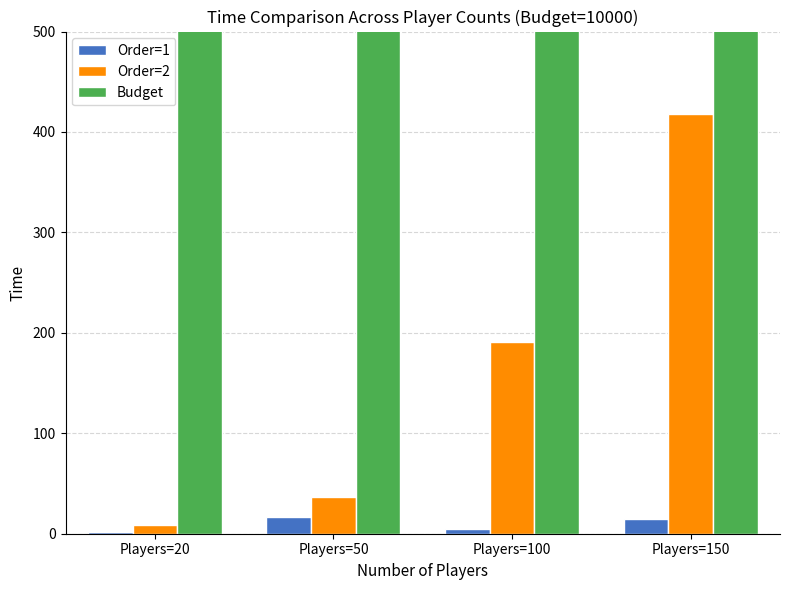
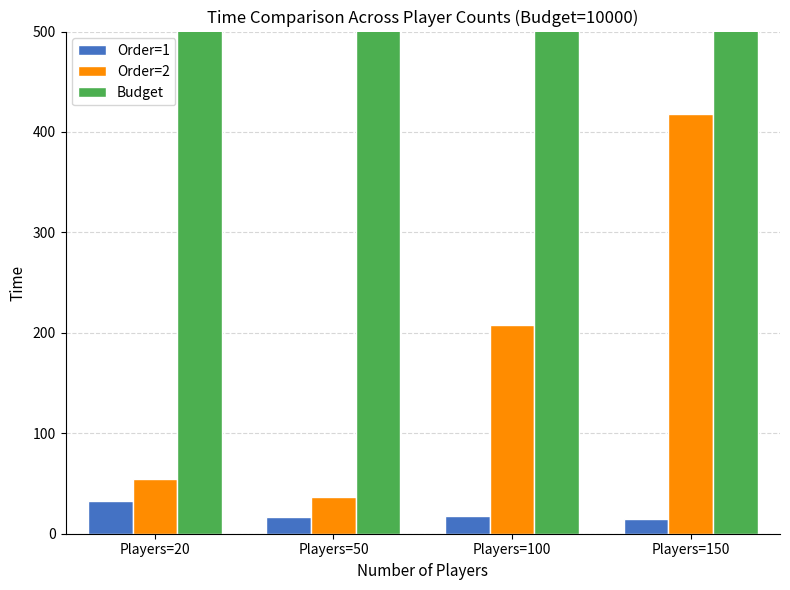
  {
    "Order=1": {
-     "Players=20": 1,
+     "Players=20": 33,
      "Players=50": 16,
-     "Players=100": 4,
+     "Players=100": 18,
      "Players=150": 15
    },
    "Order=2": {
-     "Players=20": 9,
+     "Players=20": 55,
      "Players=50": 37,
-     "Players=100": 191,
+     "Players=100": 208,
      "Players=150": 418
    }
  }
